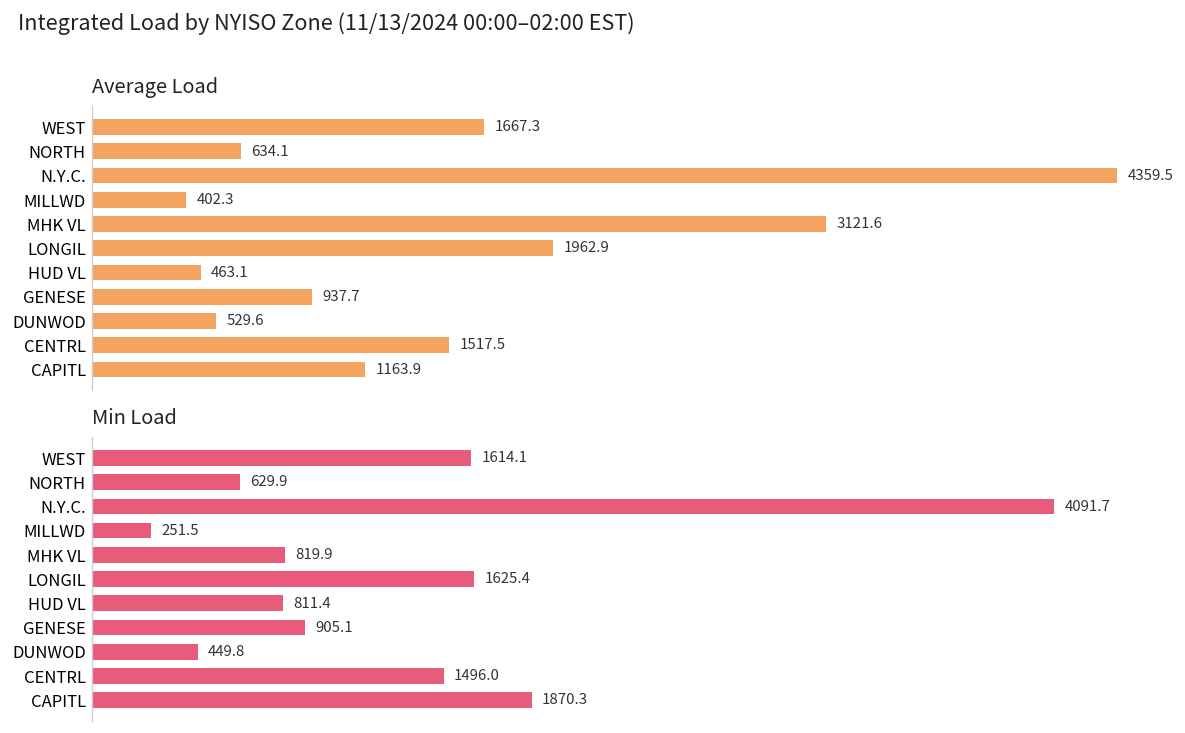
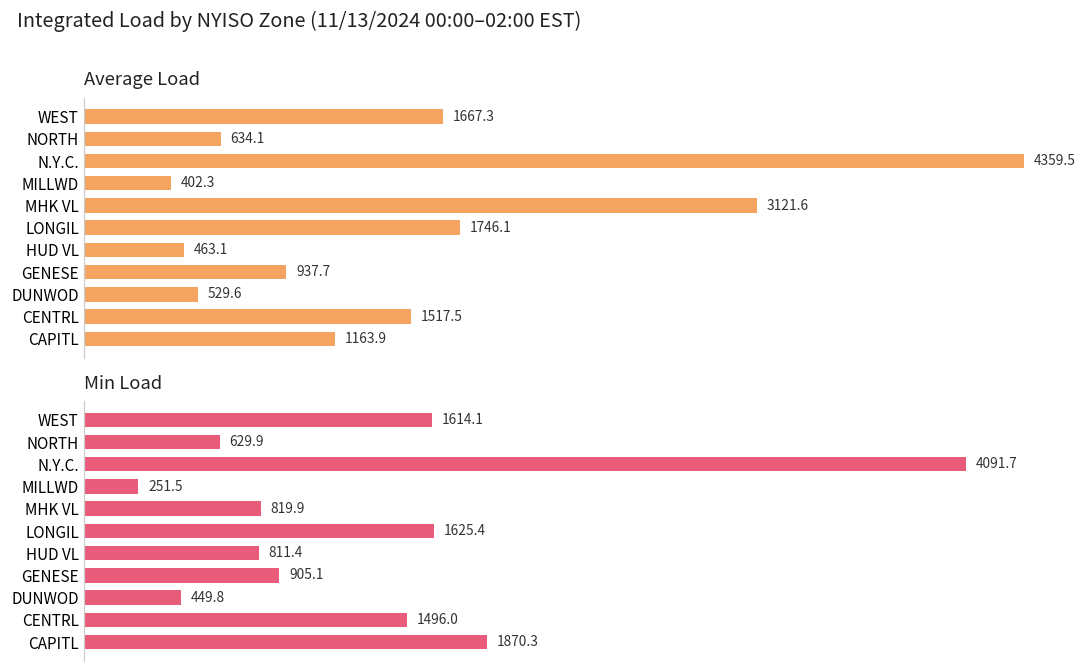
  {
    "Average Load": {
      "WEST": 1667.3,
      "NORTH": 634.1,
      "N.Y.C.": 4359.5,
      "MILLWD": 402.3,
      "MHK VL": 3121.6,
-     "LONGIL": 1962.9,
+     "LONGIL": 1746.1,
      "HUD VL": 463.1,
      "GENESE": 937.7,
      "DUNWOD": 529.6,
      "CENTRL": 1517.5,
      "CAPITL": 1163.9
    },
    "Min Load": {
      "WEST": 1614.1,
      "NORTH": 629.9,
      "N.Y.C.": 4091.7,
      "MILLWD": 251.5,
      "MHK VL": 819.9,
      "LONGIL": 1625.4,
      "HUD VL": 811.4,
      "GENESE": 905.1,
      "DUNWOD": 449.8,
      "CENTRL": 1496.0,
      "CAPITL": 1870.3
    }
  }
